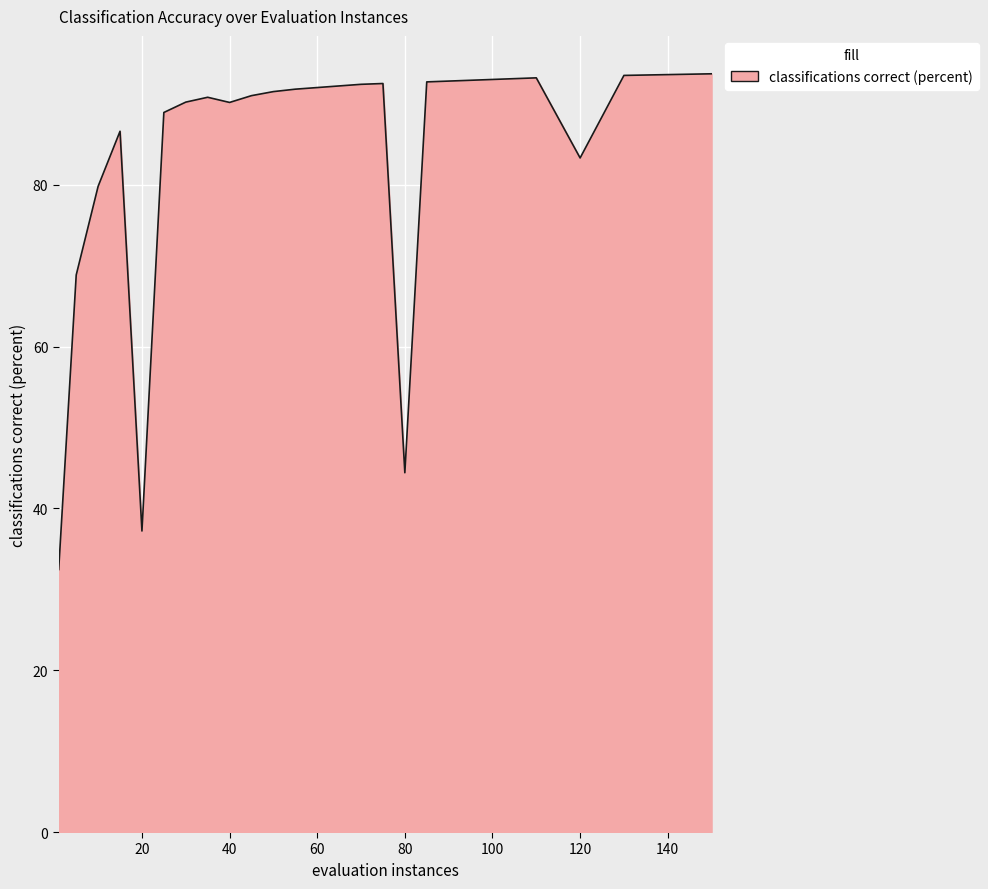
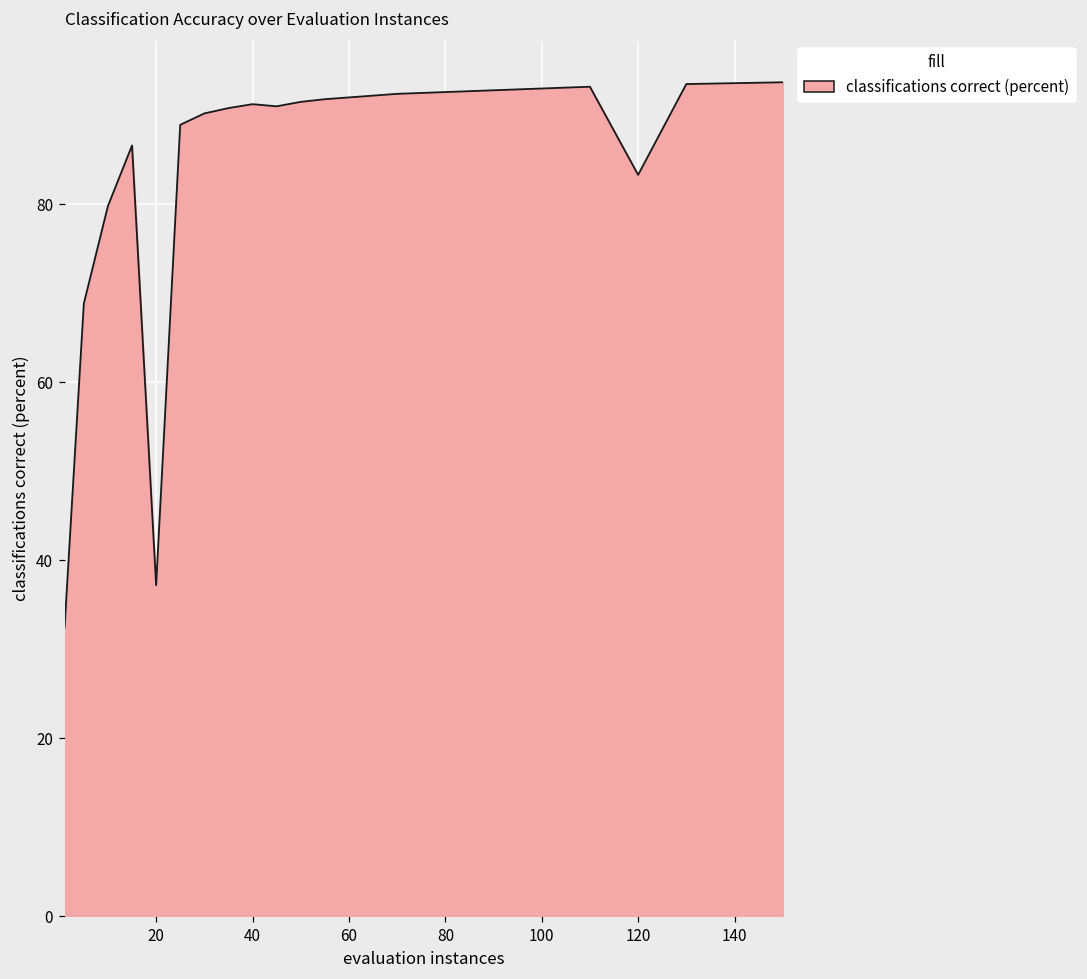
  {
    "20": 37,
-   "40": 90,
+   "40": 91,
    "60": 92,
-   "80": 44,
+   "80": 93,
    "100": 93,
    "120": 83,
    "140": 94
  }
